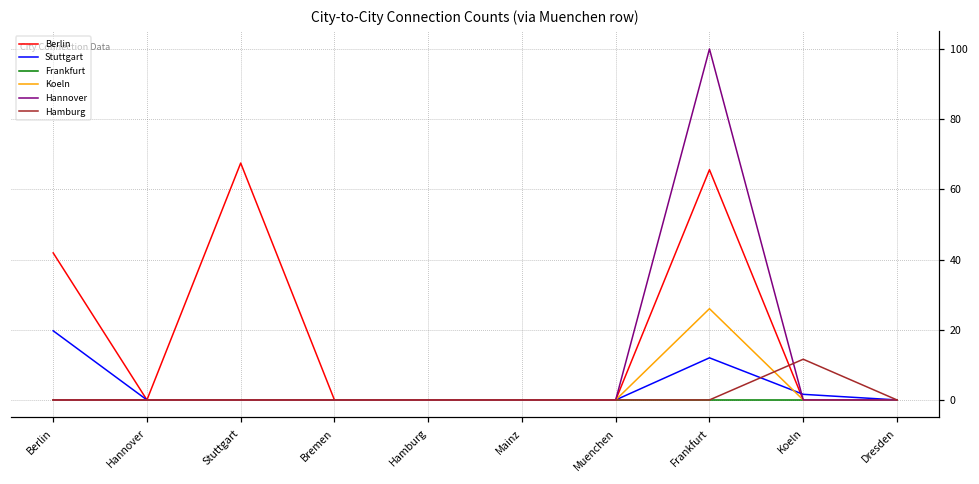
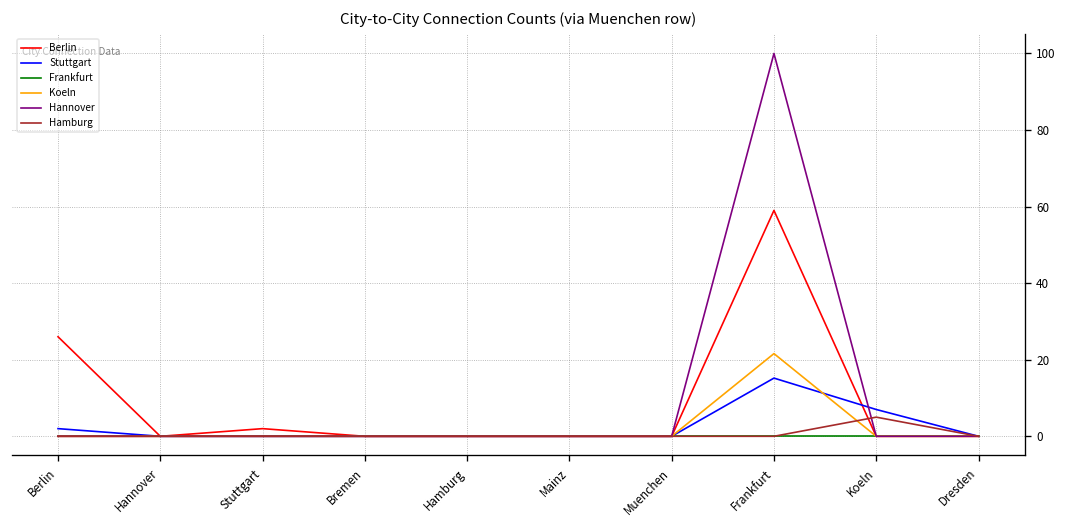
  {
    "Berlin": {
-     "Berlin": 42,
-     "Stuttgart": 68,
-     "Frankfurt": 66
+     "Berlin": 26,
+     "Stuttgart": 2,
+     "Frankfurt": 59
    },
    "Stuttgart": {
-     "Berlin": 20,
-     "Frankfurt": 12,
-     "Koeln": 2
+     "Berlin": 2,
+     "Frankfurt": 15,
+     "Koeln": 7
    },
    "Koeln": {
-     "Frankfurt": 26
+     "Frankfurt": 22
    },
    "Hannover": {
      "Frankfurt": 100
    },
    "Hamburg": {
-     "Koeln": 12
+     "Koeln": 5
    }
  }
